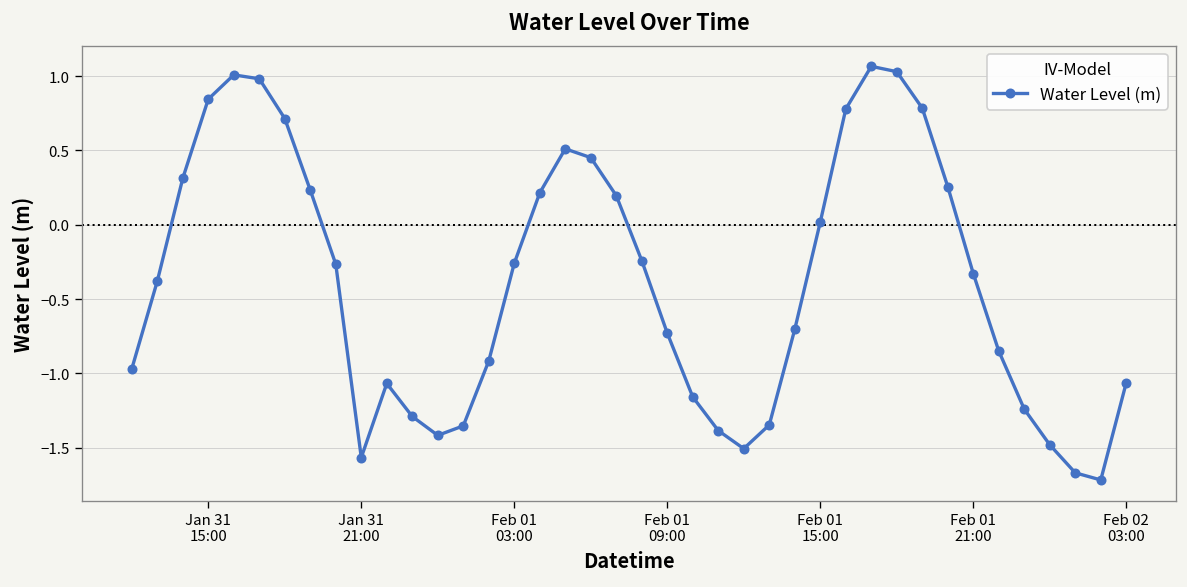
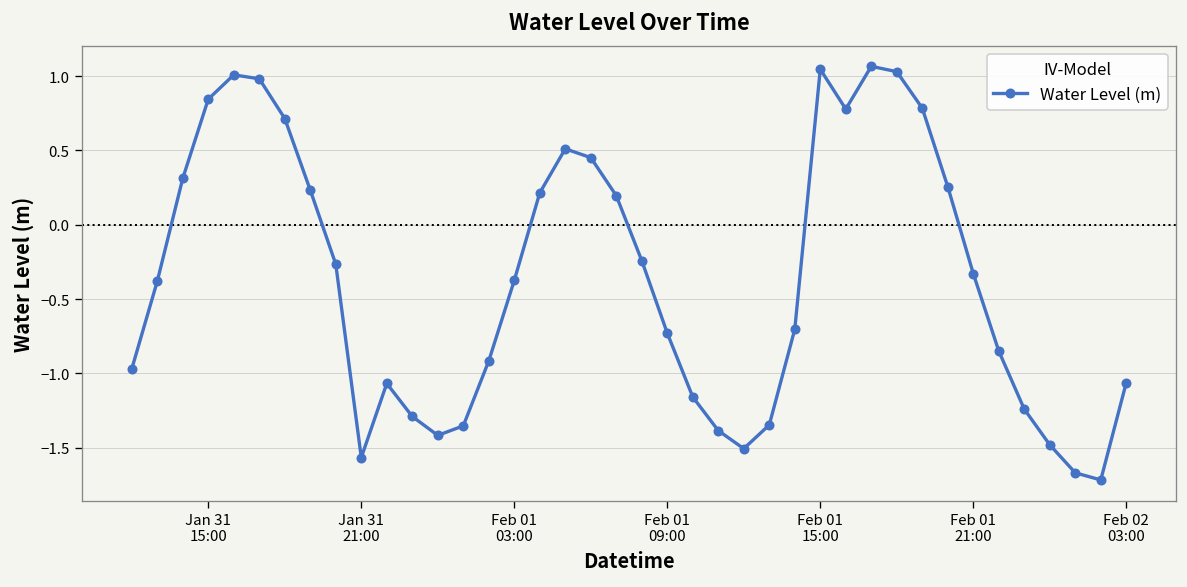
  {
    "Jan 31 15:00": 0.85,
    "Jan 31 21:00": -1.57,
-   "Feb 01 03:00": -0.26,
+   "Feb 01 03:00": -0.37,
    "Feb 01 09:00": -0.73,
-   "Feb 01 15:00": 0.02,
+   "Feb 01 15:00": 1.05,
    "Feb 01 21:00": -0.33,
    "Feb 02 03:00": -1.06
  }
